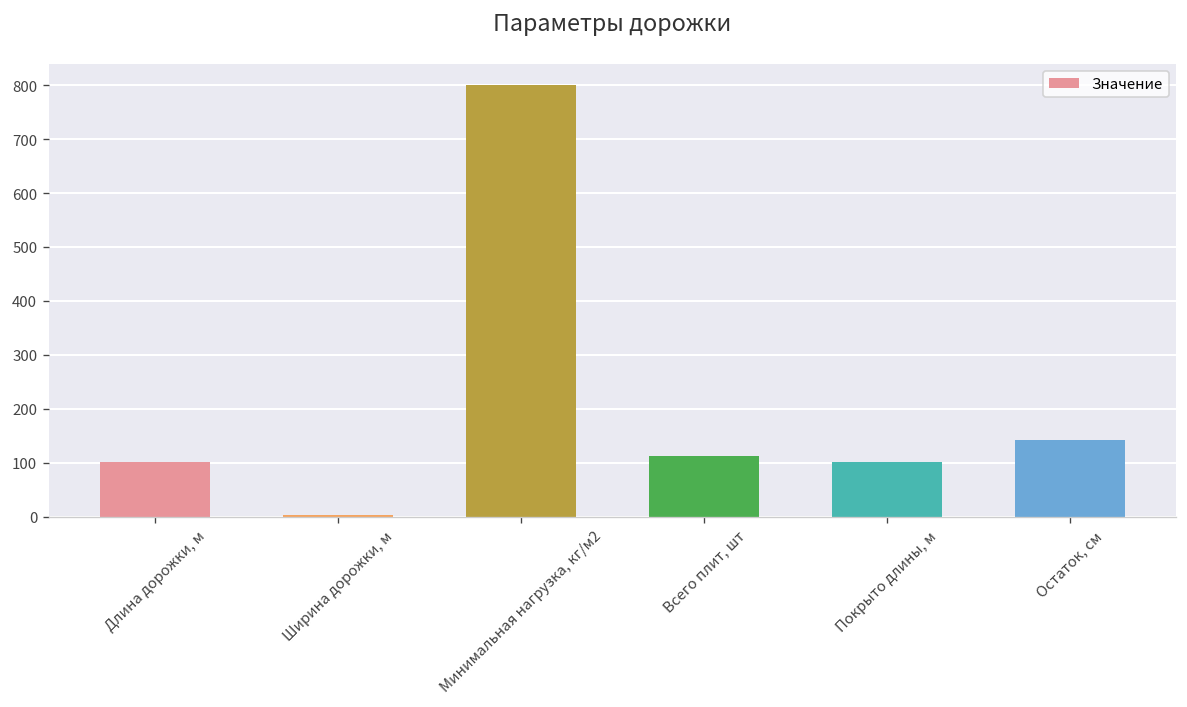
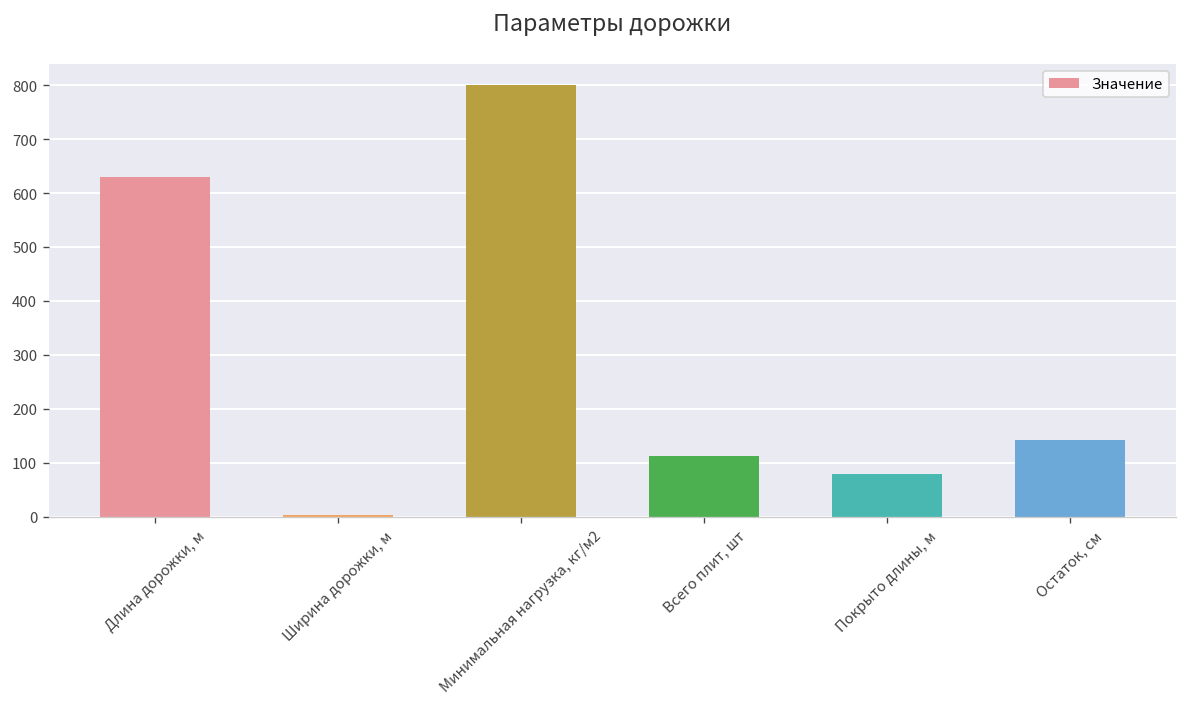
  {
-   "Длина дорожки, м": 100,
+   "Длина дорожки, м": 630,
    "Минимальная нагрузка, кг/м2": 800,
    "Всего плит, шт": 110,
-   "Покрыто длины, м": 100,
+   "Покрыто длины, м": 80,
    "Остаток, см": 140
  }
